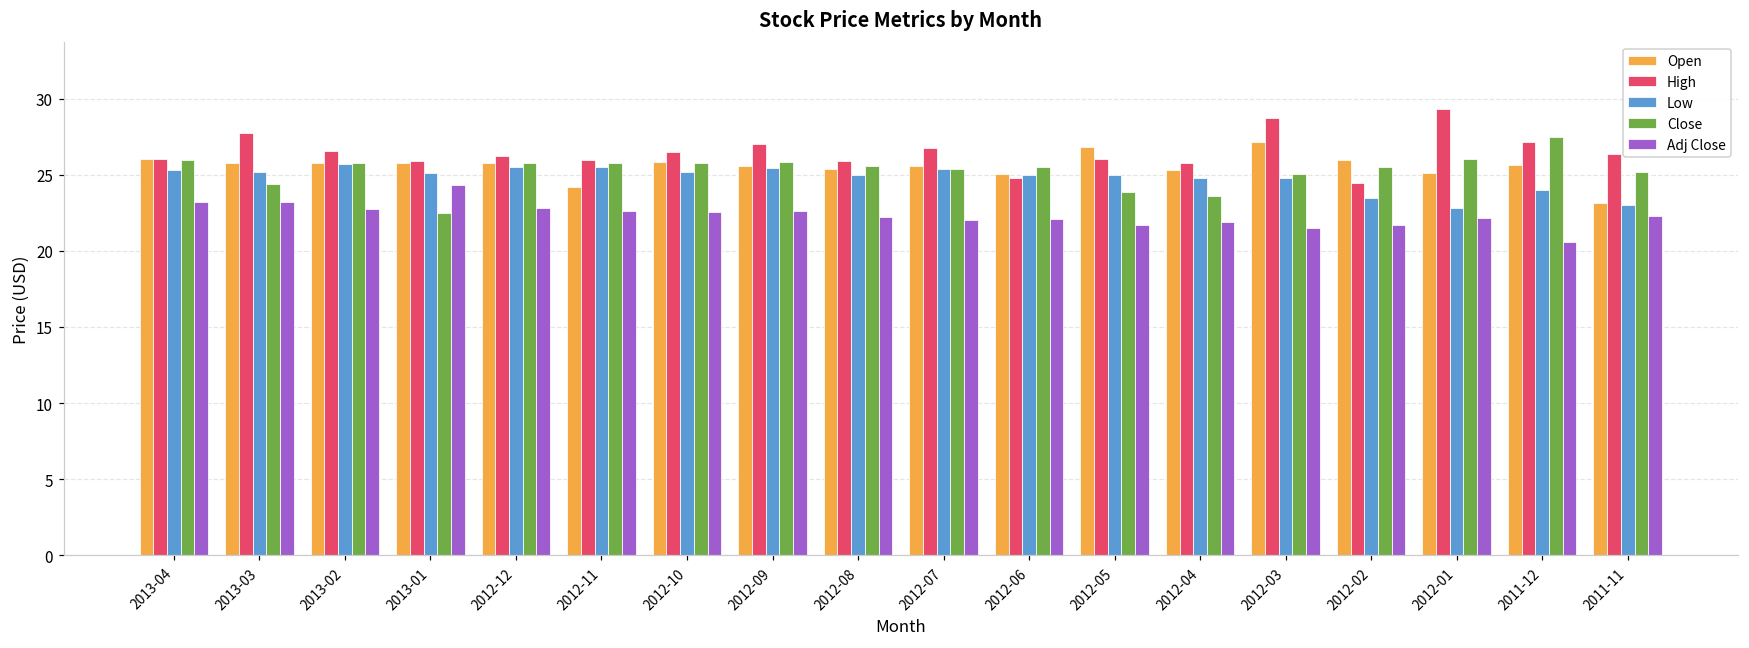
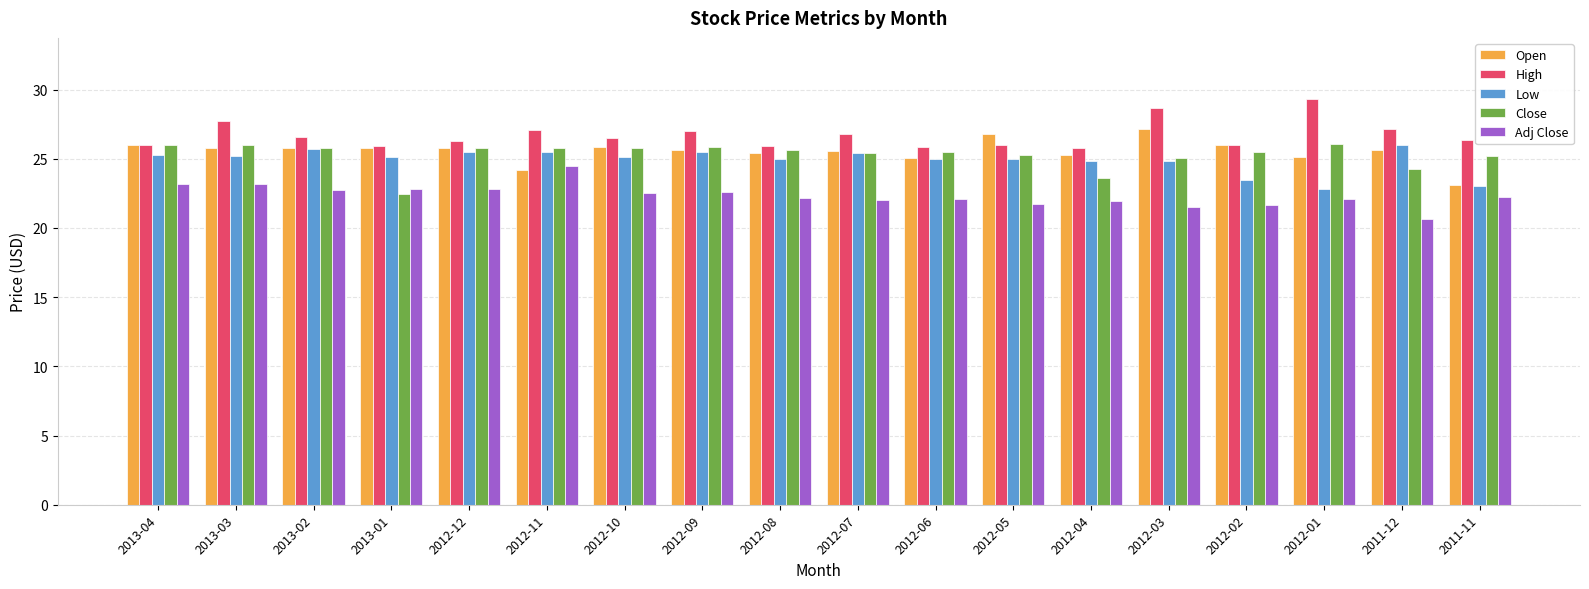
  {
    "Open": {
      "2013-04": 26.0,
      "2013-03": 25.8,
      "2013-02": 25.8,
      "2013-01": 25.8,
      "2012-12": 25.8,
      "2012-11": 24.2,
      "2012-10": 25.8,
      "2012-09": 25.6,
      "2012-08": 25.4,
      "2012-07": 25.6,
      "2012-06": 25.0,
      "2012-05": 26.8,
      "2012-04": 25.3,
      "2012-03": 27.1,
      "2012-02": 26.0,
      "2012-01": 25.1,
      "2011-12": 25.6,
      "2011-11": 23.1
    },
    "High": {
      "2013-04": 26.0,
      "2013-03": 27.7,
      "2013-02": 26.5,
      "2013-01": 25.9,
      "2012-12": 26.3,
-     "2012-11": 25.9,
+     "2012-11": 27.1,
      "2012-10": 26.5,
      "2012-09": 27.0,
      "2012-08": 25.9,
      "2012-07": 26.8,
-     "2012-06": 24.8,
+     "2012-06": 25.8,
      "2012-05": 26.0,
      "2012-04": 25.8,
      "2012-03": 28.7,
-     "2012-02": 24.5,
+     "2012-02": 26.0,
      "2012-01": 29.3,
      "2011-12": 27.2,
      "2011-11": 26.3
    },
    "Low": {
      "2013-04": 25.3,
      "2013-03": 25.2,
      "2013-02": 25.7,
      "2013-01": 25,
      "2012-12": 25.5,
      "2012-11": 25.5,
      "2012-10": 25,
      "2012-09": 25.5,
      "2012-08": 25,
      "2012-07": 25.4,
      "2012-06": 25,
      "2012-05": 25,
      "2012-04": 24.8,
      "2012-03": 24.8,
      "2012-02": 23.5,
      "2012-01": 22.8,
-     "2011-12": 24,
+     "2011-12": 26,
      "2011-11": 23
    },
    "Close": {
      "2013-04": 26.0,
-     "2013-03": 24.4,
+     "2013-03": 26.0,
      "2013-02": 25.8,
      "2013-01": 22.5,
      "2012-12": 25.8,
      "2012-11": 25.8,
      "2012-10": 25.8,
      "2012-09": 25.9,
      "2012-08": 25.6,
      "2012-07": 25.4,
      "2012-06": 25.5,
-     "2012-05": 23.9,
+     "2012-05": 25.3,
      "2012-04": 23.6,
      "2012-03": 25.0,
      "2012-02": 25.5,
      "2012-01": 26.0,
-     "2011-12": 27.5,
+     "2011-12": 24.3,
      "2011-11": 25.2
    },
    "Adj Close": {
      "2013-04": 23.2,
      "2013-03": 23.2,
      "2013-02": 22.8,
-     "2013-01": 24.3,
+     "2013-01": 22.8,
      "2012-12": 22.8,
-     "2012-11": 22.6,
+     "2012-11": 24.5,
      "2012-10": 22.5,
      "2012-09": 22.6,
      "2012-08": 22.2,
      "2012-07": 22.0,
      "2012-06": 22.1,
      "2012-05": 21.7,
      "2012-04": 21.9,
      "2012-03": 21.5,
      "2012-02": 21.7,
      "2012-01": 22.1,
      "2011-12": 20.6,
      "2011-11": 22.3
    }
  }
